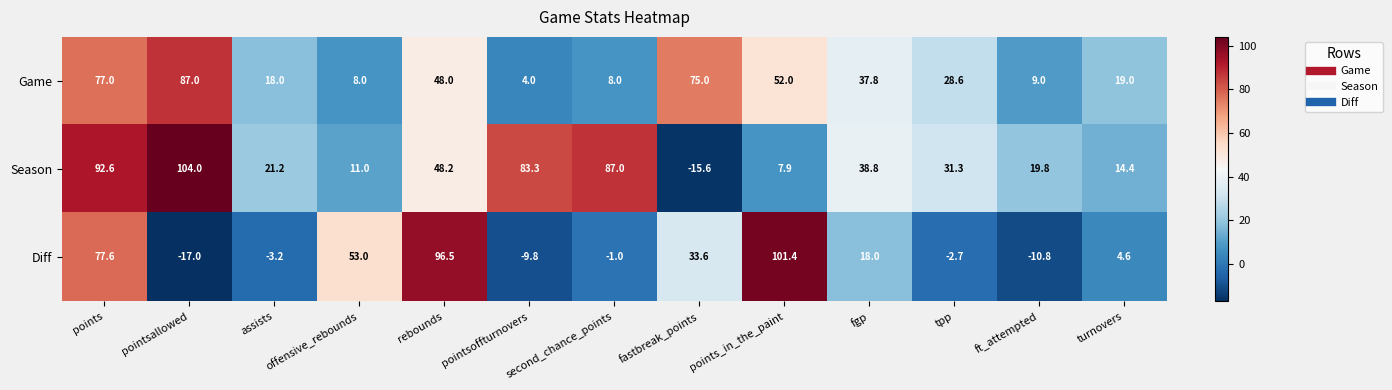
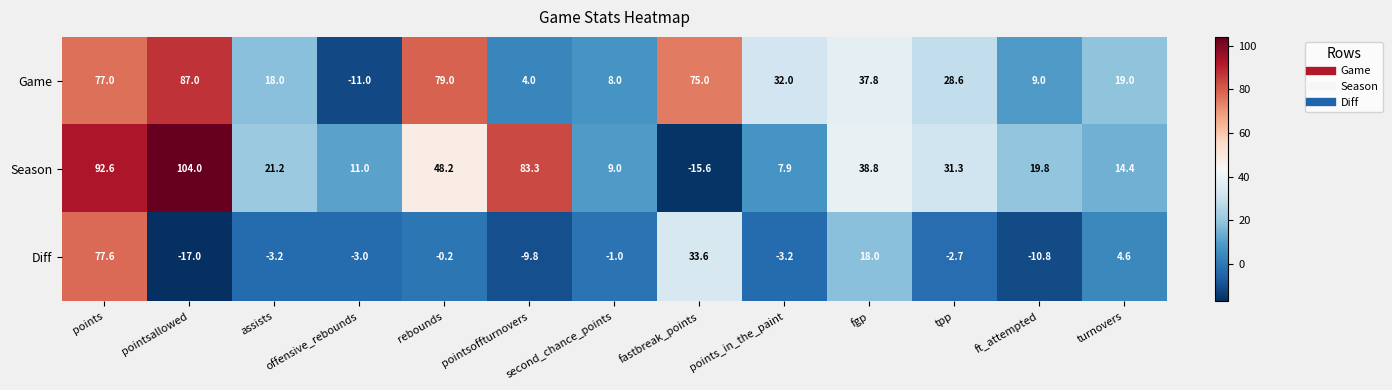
  {
    "Game": {
      "points": 77.0,
      "pointsallowed": 87.0,
      "assists": 18.0,
-     "offensive_rebounds": 8.0,
-     "rebounds": 48.0,
+     "offensive_rebounds": -11.0,
+     "rebounds": 79.0,
      "pointsoffturnovers": 4.0,
      "second_chance_points": 8.0,
      "fastbreak_points": 75.0,
-     "points_in_the_paint": 52.0,
+     "points_in_the_paint": 32.0,
      "fgp": 37.8,
      "tpp": 28.6,
      "ft_attempted": 9.0,
      "turnovers": 19.0
    },
    "Season": {
      "points": 92.6,
      "pointsallowed": 104.0,
      "assists": 21.2,
      "offensive_rebounds": 11.0,
      "rebounds": 48.2,
      "pointsoffturnovers": 83.3,
-     "second_chance_points": 87.0,
+     "second_chance_points": 9.0,
      "fastbreak_points": -15.6,
      "points_in_the_paint": 7.9,
      "fgp": 38.8,
      "tpp": 31.3,
      "ft_attempted": 19.8,
      "turnovers": 14.4
    },
    "Diff": {
      "points": 77.6,
      "pointsallowed": -17.0,
      "assists": -3.2,
-     "offensive_rebounds": 53.0,
-     "rebounds": 96.5,
+     "offensive_rebounds": -3.0,
+     "rebounds": -0.2,
      "pointsoffturnovers": -9.8,
      "second_chance_points": -1.0,
      "fastbreak_points": 33.6,
-     "points_in_the_paint": 101.4,
+     "points_in_the_paint": -3.2,
      "fgp": 18.0,
      "tpp": -2.7,
      "ft_attempted": -10.8,
      "turnovers": 4.6
    }
  }
